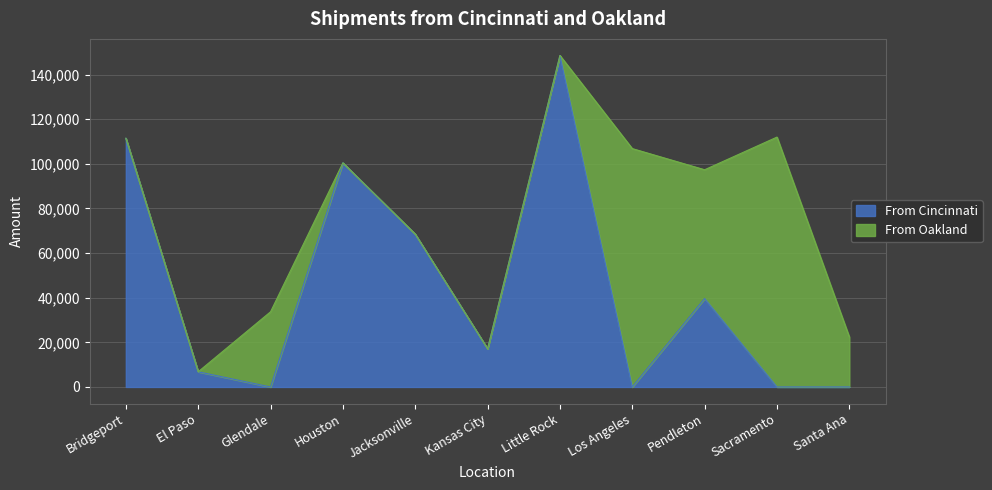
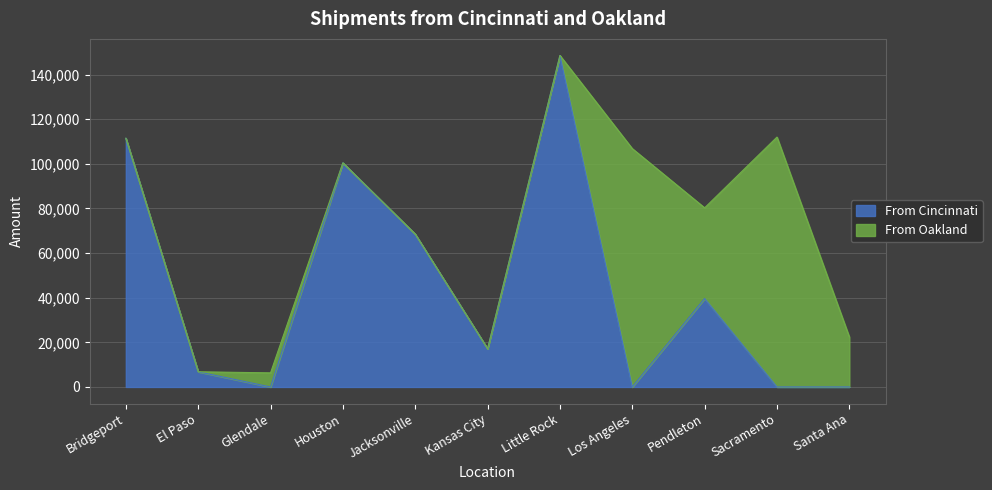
  {
    "From Cincinnati": {
      "Glendale": "0",
      "Los Angeles": "0",
      "Pendleton": "40,000",
      "Sacramento": "0",
      "Santa Ana": "0"
    },
    "From Oakland": {
-     "Glendale": "34,000",
+     "Glendale": "6,000",
      "Los Angeles": "107,000",
-     "Pendleton": "58,000",
+     "Pendleton": "41,000",
      "Sacramento": "112,000",
      "Santa Ana": "22,000"
    }
  }
